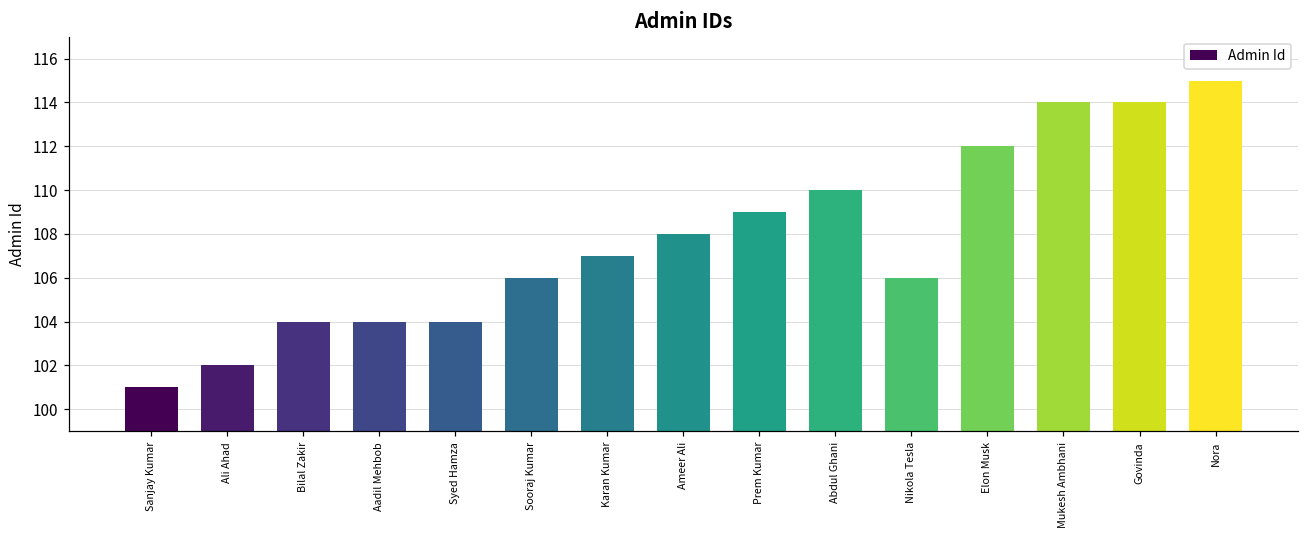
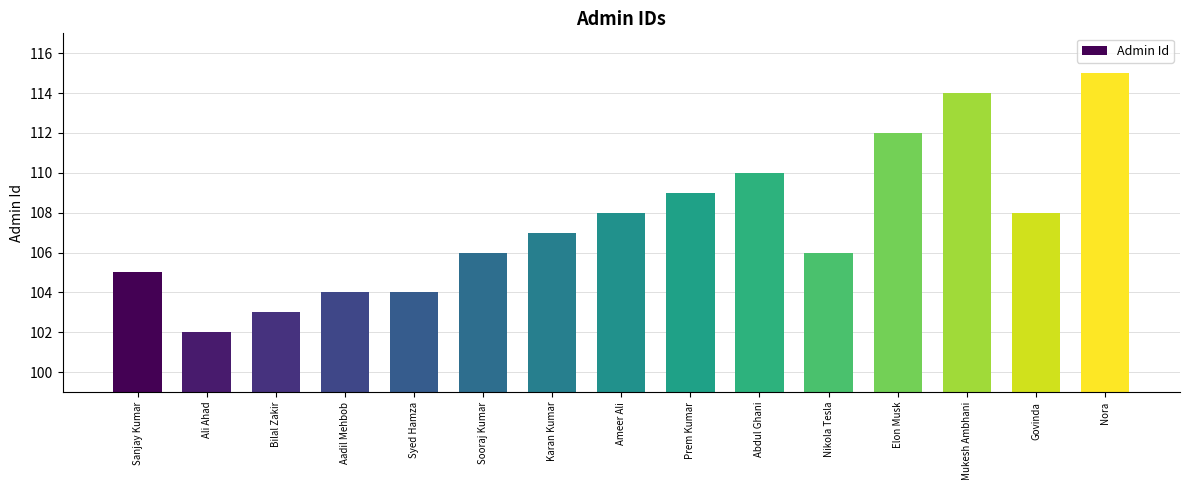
  {
-   "Sanjay Kumar": 101,
+   "Sanjay Kumar": 105,
    "Ali Ahad": 102,
-   "Bilal Zakir": 104,
+   "Bilal Zakir": 103,
    "Aadil Mehbob": 104,
    "Syed Hamza": 104,
    "Sooraj Kumar": 106,
    "Karan Kumar": 107,
    "Ameer Ali": 108,
    "Prem Kumar": 109,
    "Abdul Ghani": 110,
    "Nikola Tesla": 106,
    "Elon Musk": 112,
    "Mukesh Ambhani": 114,
-   "Govinda": 114,
+   "Govinda": 108,
    "Nora": 115
  }
